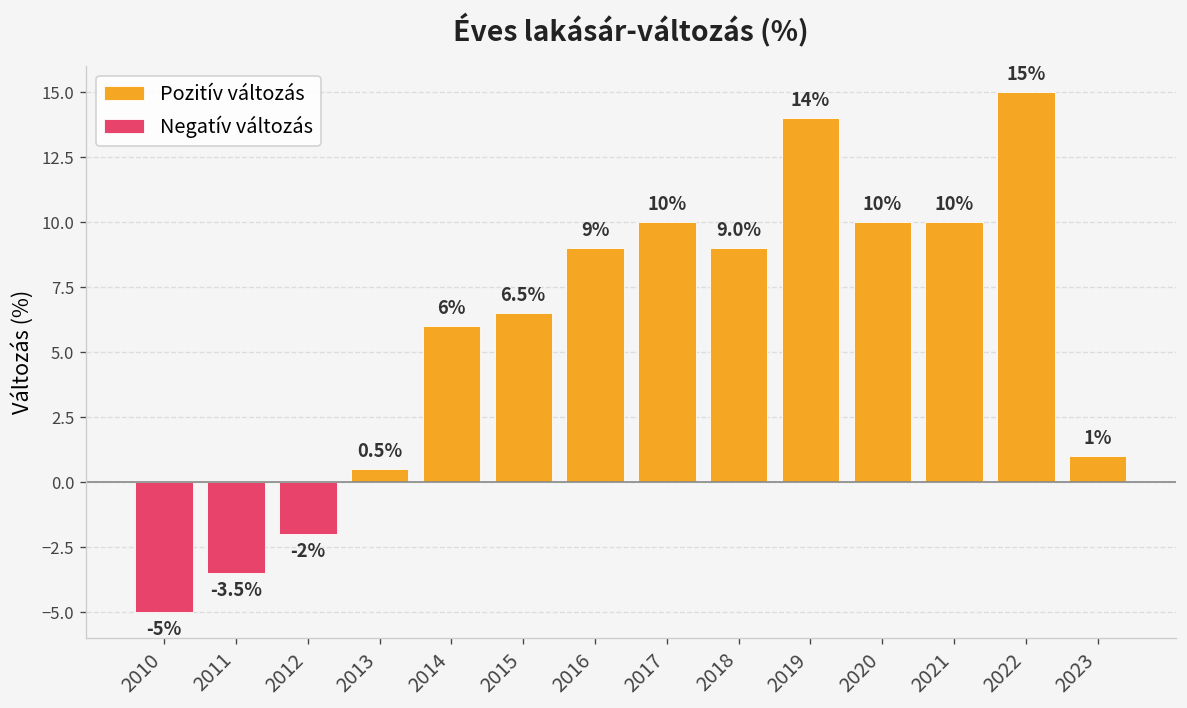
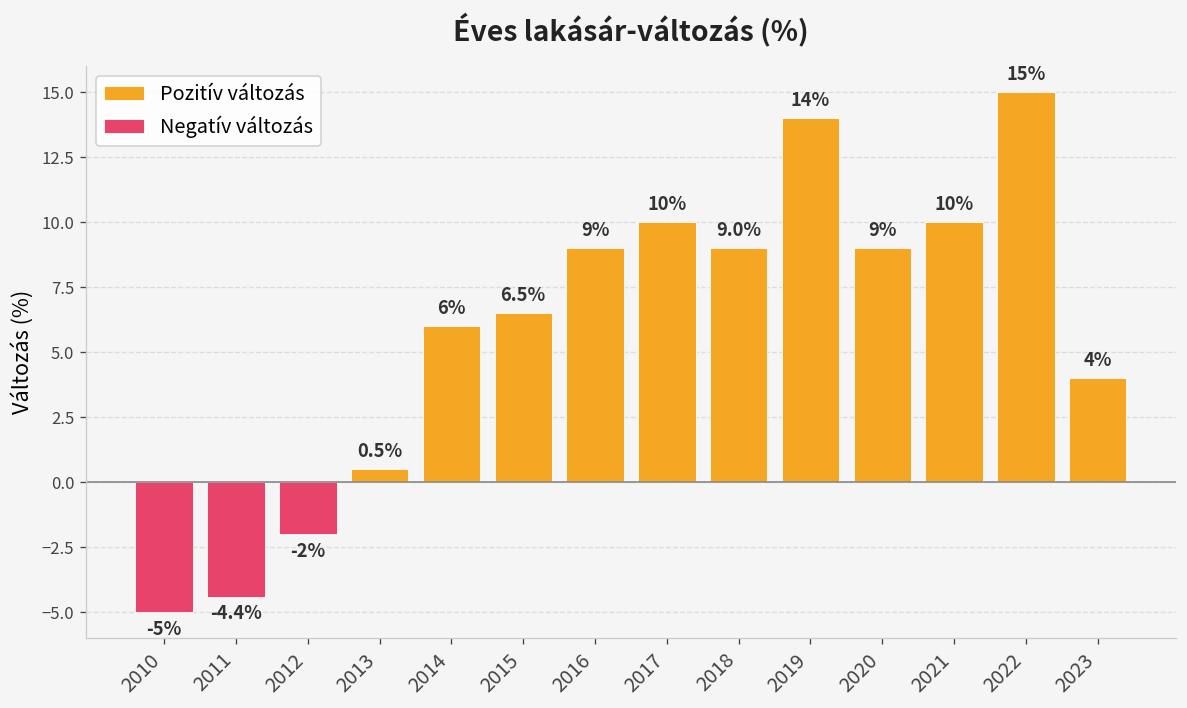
  {
    "Pozitív változás": {
      "2013": "0.5%",
      "2014": "6%",
      "2015": "6.5%",
      "2016": "9%",
      "2017": "10%",
      "2018": "9.0%",
      "2019": "14%",
-     "2020": "10%",
+     "2020": "9%",
      "2021": "10%",
      "2022": "15%",
-     "2023": "1%"
+     "2023": "4%"
    },
    "Negatív változás": {
      "2010": "-5%",
-     "2011": "-3.5%",
+     "2011": "-4.4%",
      "2012": "-2%"
    }
  }
